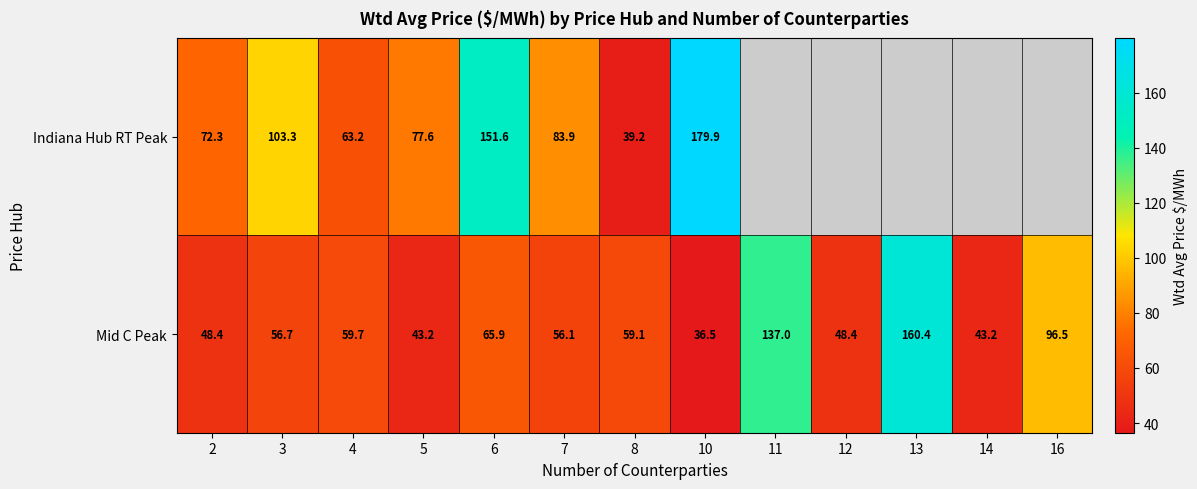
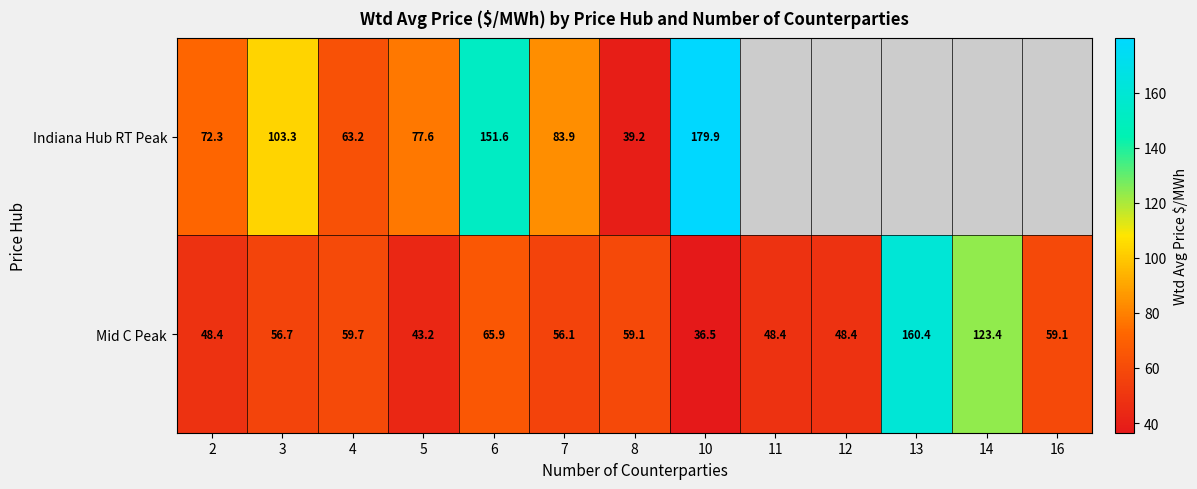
  {
    "Indiana Hub RT Peak": {
      "2": 72.3,
      "3": 103.3,
      "4": 63.2,
      "5": 77.6,
      "6": 151.6,
      "7": 83.9,
      "8": 39.2,
      "10": 179.9
    },
    "Mid C Peak": {
      "2": 48.4,
      "3": 56.7,
      "4": 59.7,
      "5": 43.2,
      "6": 65.9,
      "7": 56.1,
      "8": 59.1,
      "10": 36.5,
-     "11": 137.0,
+     "11": 48.4,
      "12": 48.4,
      "13": 160.4,
-     "14": 43.2,
-     "16": 96.5
+     "14": 123.4,
+     "16": 59.1
    }
  }
